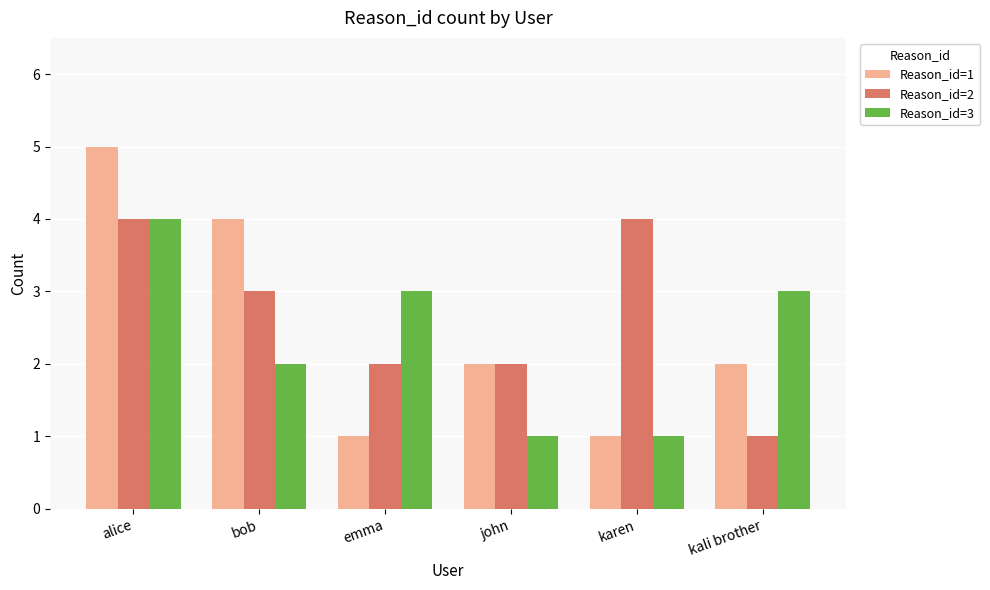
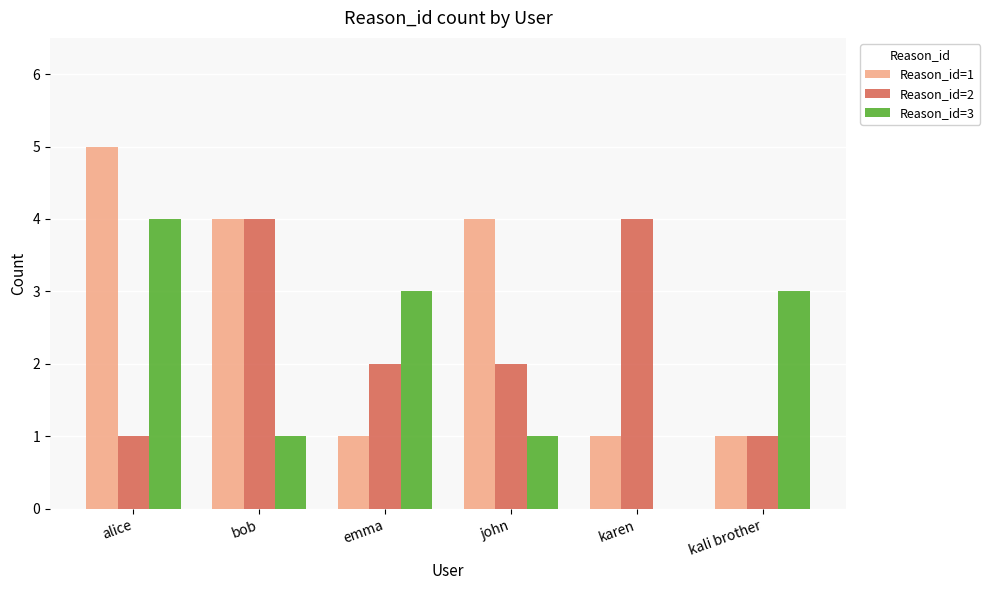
  {
    "Reason_id=1": {
      "alice": 5,
      "bob": 4,
      "emma": 1,
-     "john": 2,
+     "john": 4,
      "karen": 1,
-     "kali brother": 2
+     "kali brother": 1
    },
    "Reason_id=2": {
-     "alice": 4,
-     "bob": 3,
+     "alice": 1,
+     "bob": 4,
      "emma": 2,
      "john": 2,
      "karen": 4,
      "kali brother": 1
    },
    "Reason_id=3": {
      "alice": 4,
-     "bob": 2,
+     "bob": 1,
      "emma": 3,
      "john": 1,
-     "karen": 1,
+     "karen": 0,
      "kali brother": 3
    }
  }
